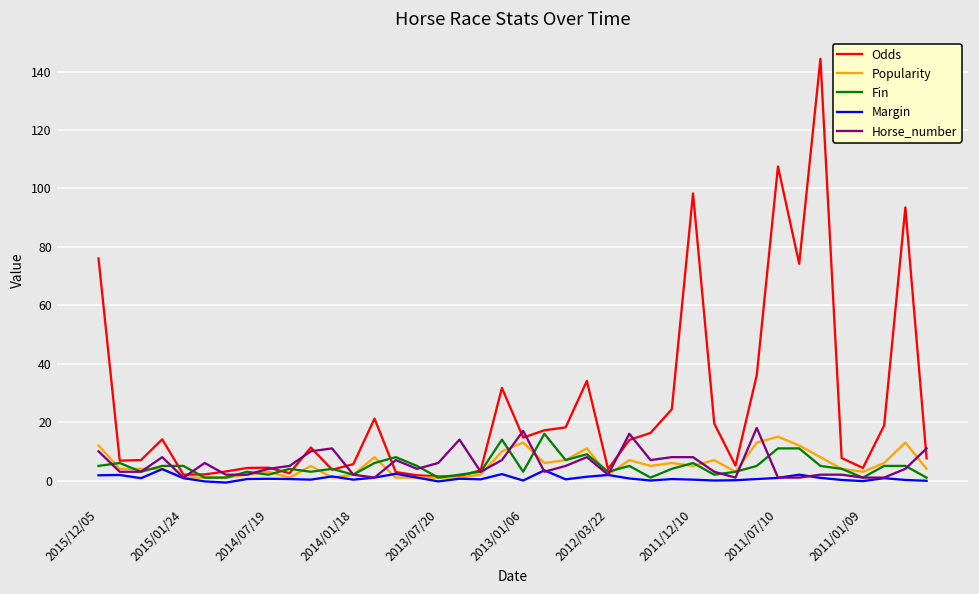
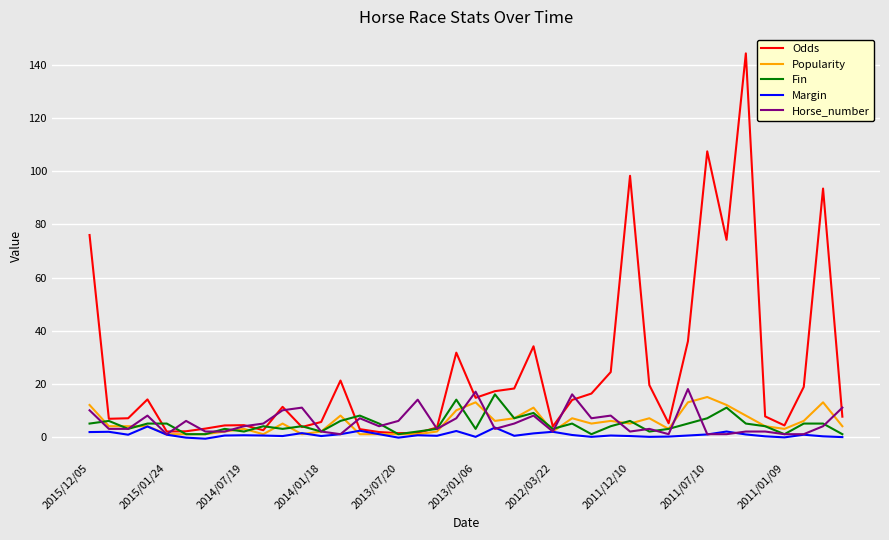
  {
    "Odds": {
      "2015/12/05": 76,
      "2015/01/24": 2,
      "2014/01/18": 6,
      "2013/01/06": 15,
      "2011/12/10": 98,
      "2011/07/10": 108,
      "2011/01/09": 4
    },
    "Popularity": {
      "2015/12/05": 12,
      "2014/07/19": 3,
      "2013/01/06": 13,
      "2011/12/10": 5,
      "2011/07/10": 15,
      "2011/01/09": 3
    },
    "Fin": {
      "2015/12/05": 5,
      "2015/01/24": 5,
      "2014/07/19": 2,
      "2013/01/06": 3,
      "2011/12/10": 6,
-     "2011/07/10": 11
+     "2011/07/10": 7
    },
    "Margin": {
      "2015/12/05": 2,
      "2014/07/19": 1,
      "2014/01/18": 0,
      "2013/07/20": 0,
      "2013/01/06": 0,
      "2011/12/10": 0,
      "2011/01/09": 0
    },
    "Horse_number": {
      "2015/12/05": 10,
      "2013/07/20": 6,
      "2013/01/06": 17,
-     "2011/12/10": 8
+     "2011/12/10": 2
    }
  }
